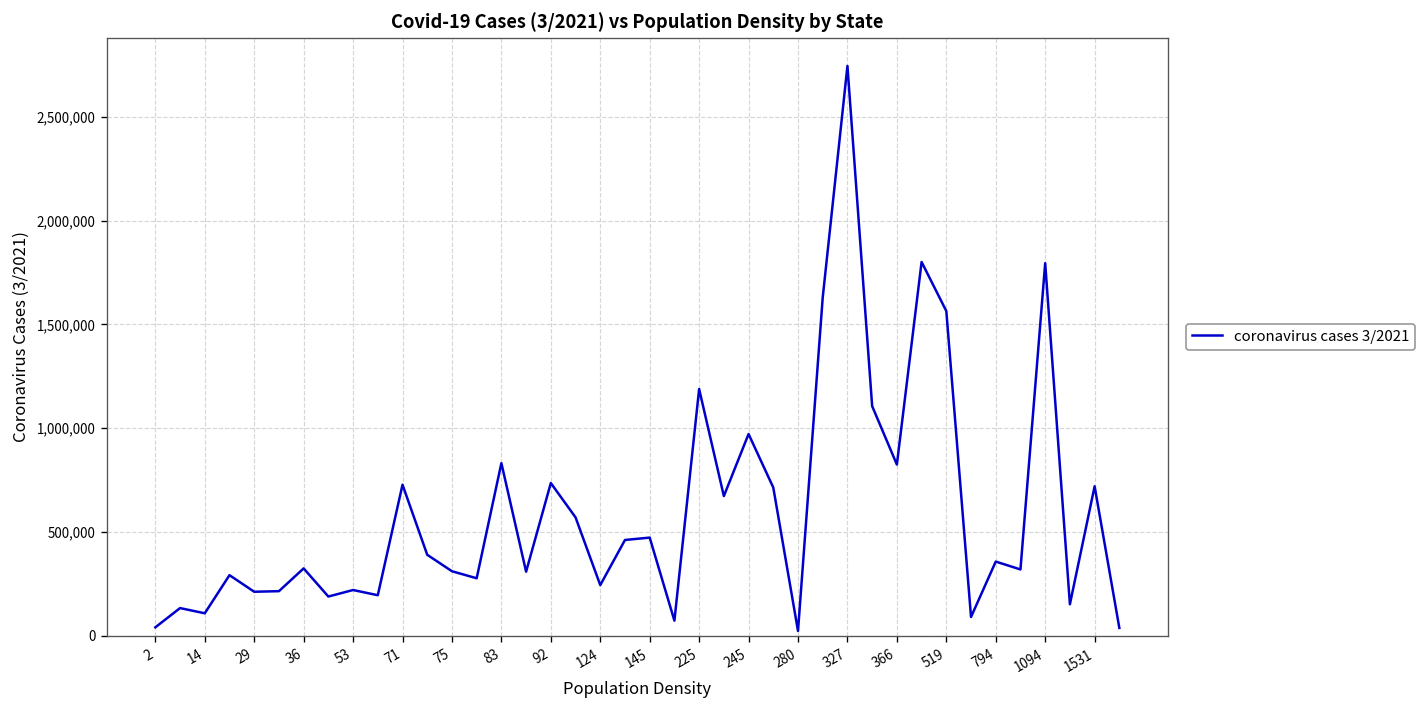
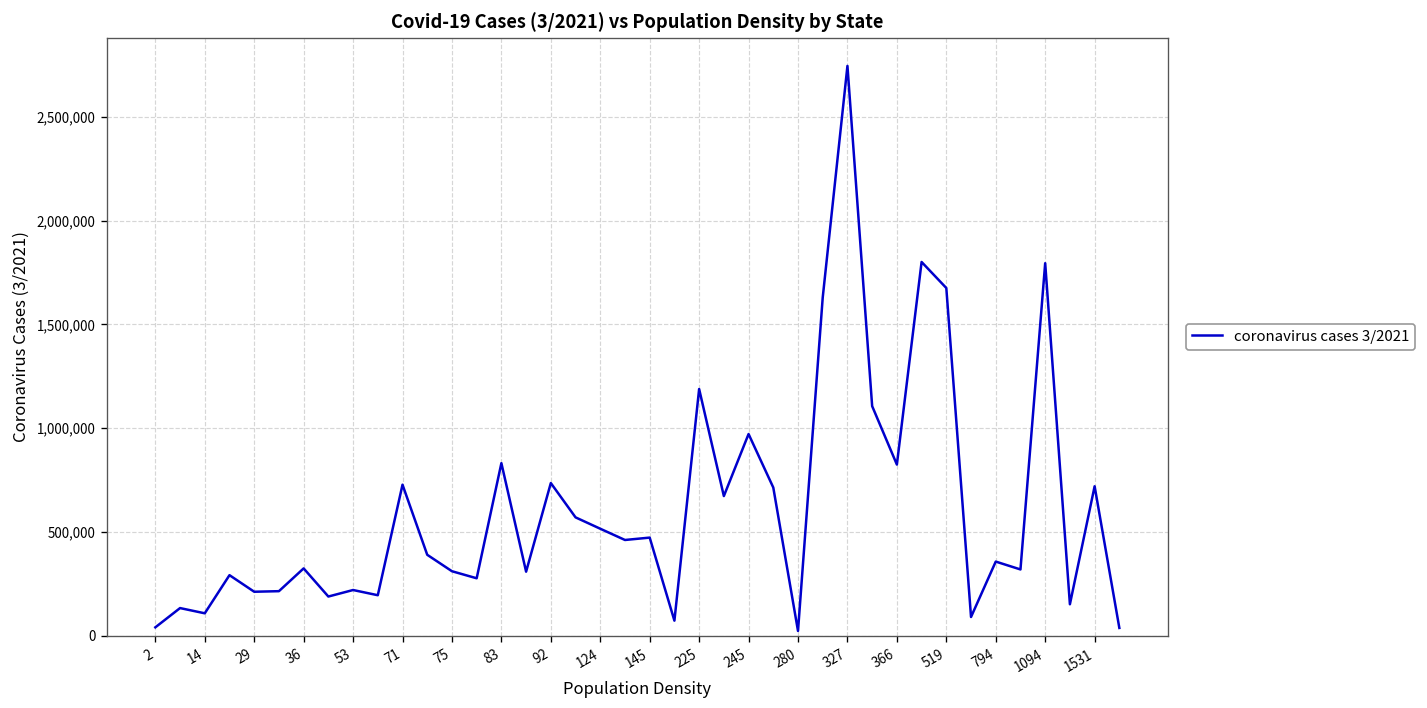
  {
    "2": "40,000",
    "14": "110,000",
    "29": "210,000",
    "36": "320,000",
    "53": "220,000",
    "71": "730,000",
    "75": "310,000",
    "83": "830,000",
    "92": "740,000",
-   "124": "240,000",
+   "124": "520,000",
    "145": "470,000",
    "225": "1,190,000",
    "245": "970,000",
    "280": "20,000",
    "327": "2,740,000",
    "366": "820,000",
-   "519": "1,560,000",
+   "519": "1,670,000",
    "794": "360,000",
    "1094": "1,790,000",
    "1531": "720,000"
  }
